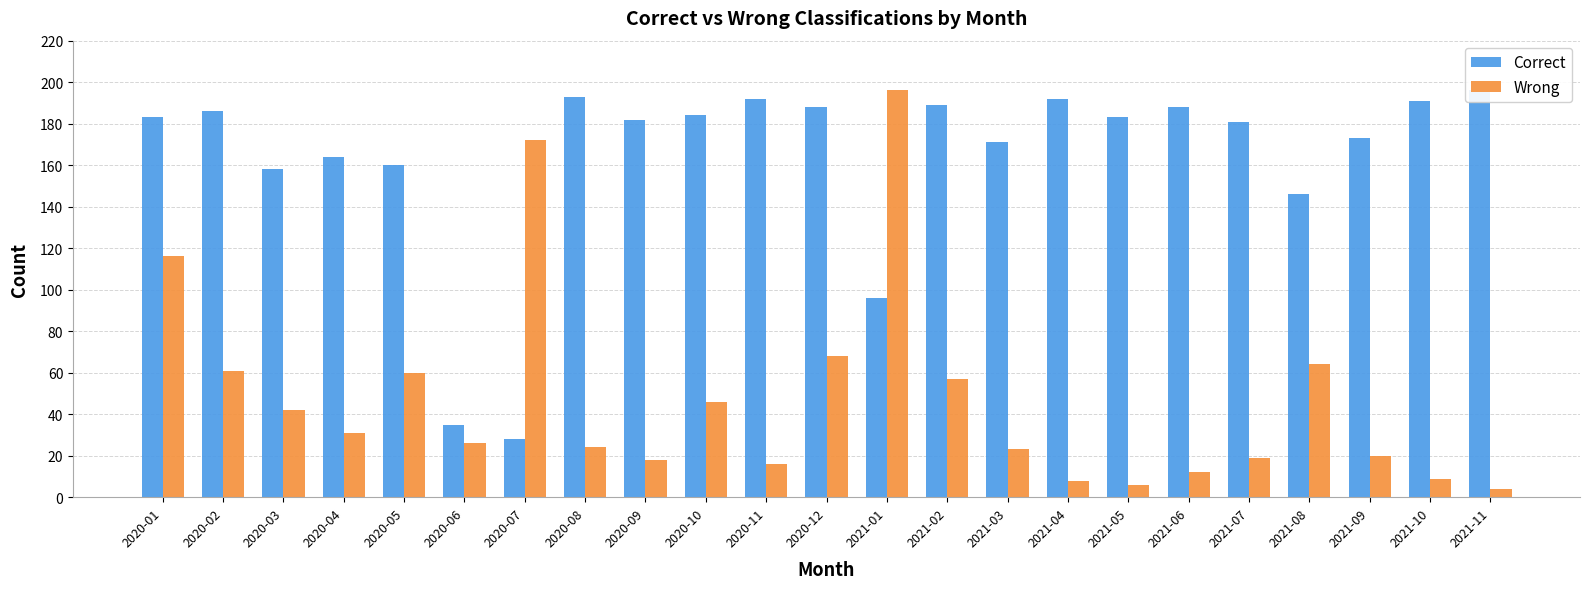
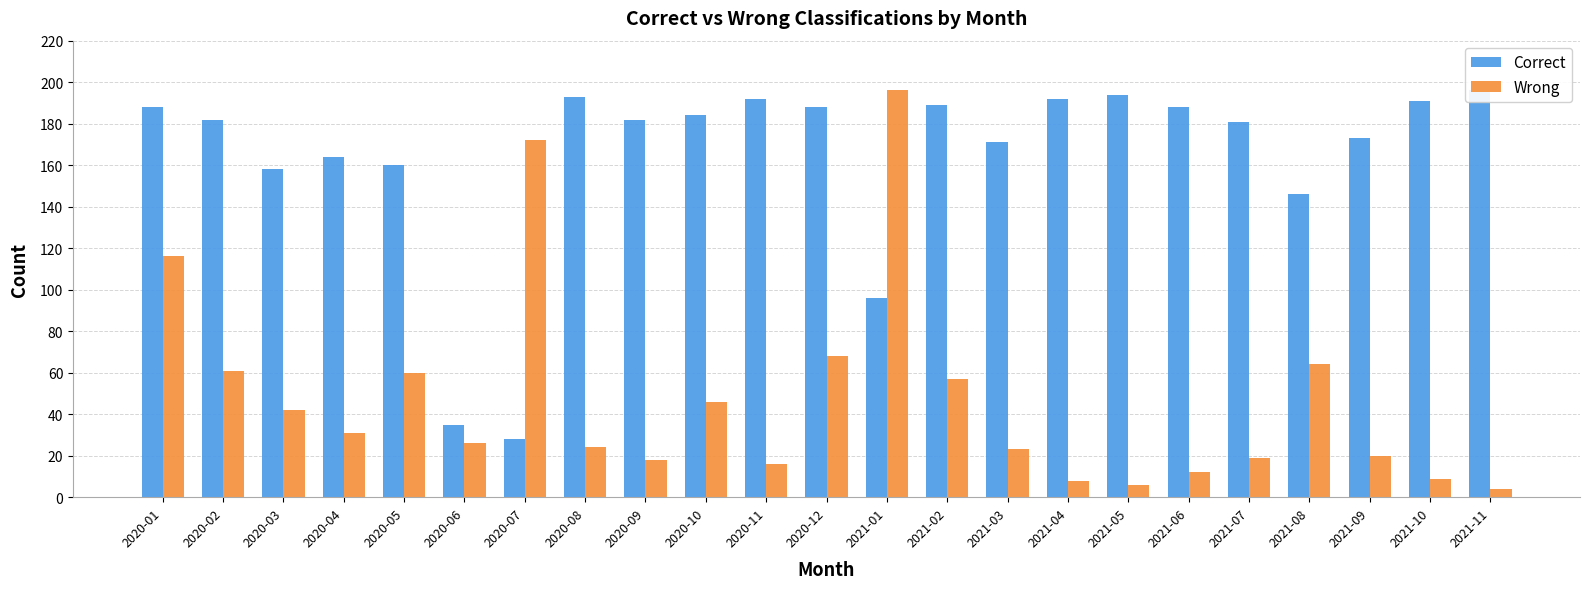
  {
    "Correct": {
-     "2020-01": 183,
-     "2020-02": 186,
+     "2020-01": 188,
+     "2020-02": 182,
      "2020-03": 158,
      "2020-04": 164,
      "2020-05": 160,
      "2020-06": 35,
      "2020-07": 28,
      "2020-08": 193,
      "2020-09": 182,
      "2020-10": 184,
      "2020-11": 192,
      "2020-12": 188,
      "2021-01": 96,
      "2021-02": 189,
      "2021-03": 171,
      "2021-04": 192,
-     "2021-05": 183,
+     "2021-05": 194,
      "2021-06": 188,
      "2021-07": 181,
      "2021-08": 146,
      "2021-09": 173,
      "2021-10": 191
    },
    "Wrong": {
      "2020-01": 116,
      "2020-02": 61,
      "2020-03": 42,
      "2020-04": 31,
      "2020-05": 60,
      "2020-06": 26,
      "2020-07": 172,
      "2020-08": 24,
      "2020-09": 18,
      "2020-10": 46,
      "2020-11": 16,
      "2020-12": 68,
      "2021-01": 196,
      "2021-02": 57,
      "2021-03": 23,
      "2021-04": 8,
      "2021-05": 6,
      "2021-06": 12,
      "2021-07": 19,
      "2021-08": 64,
      "2021-09": 20,
      "2021-10": 9,
      "2021-11": 4
    }
  }
